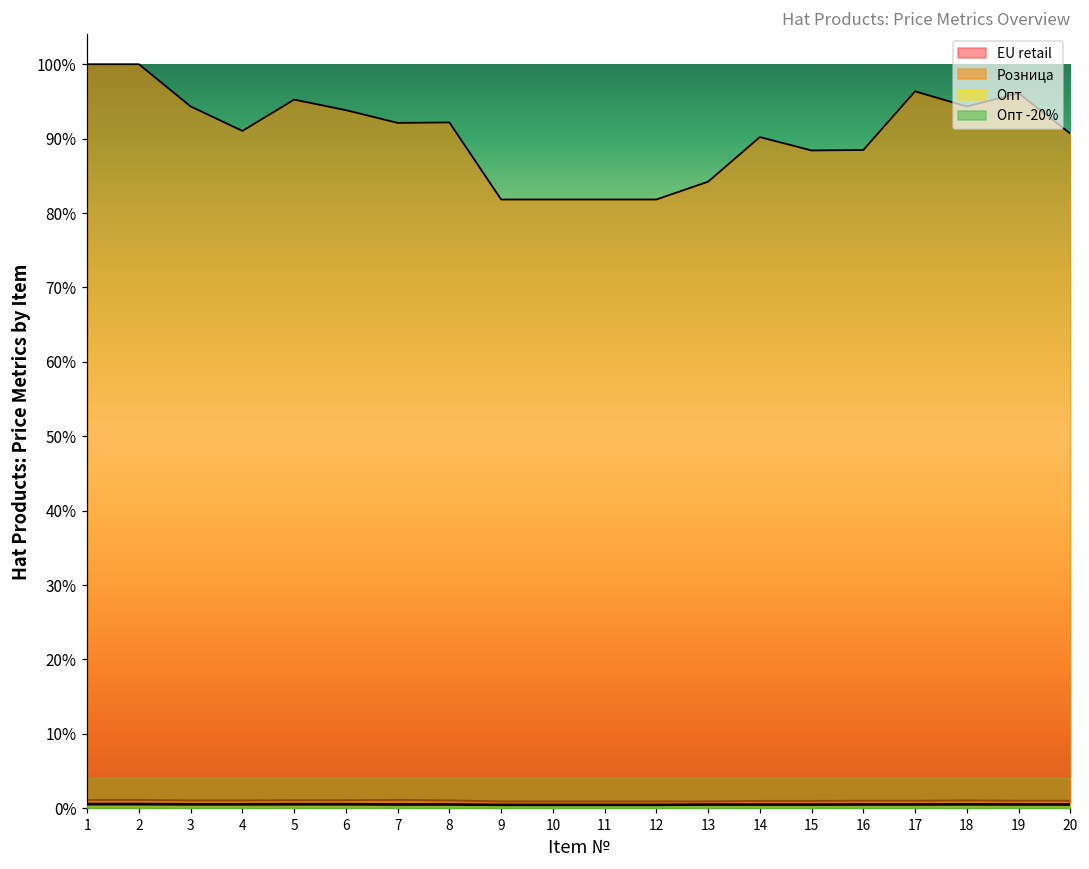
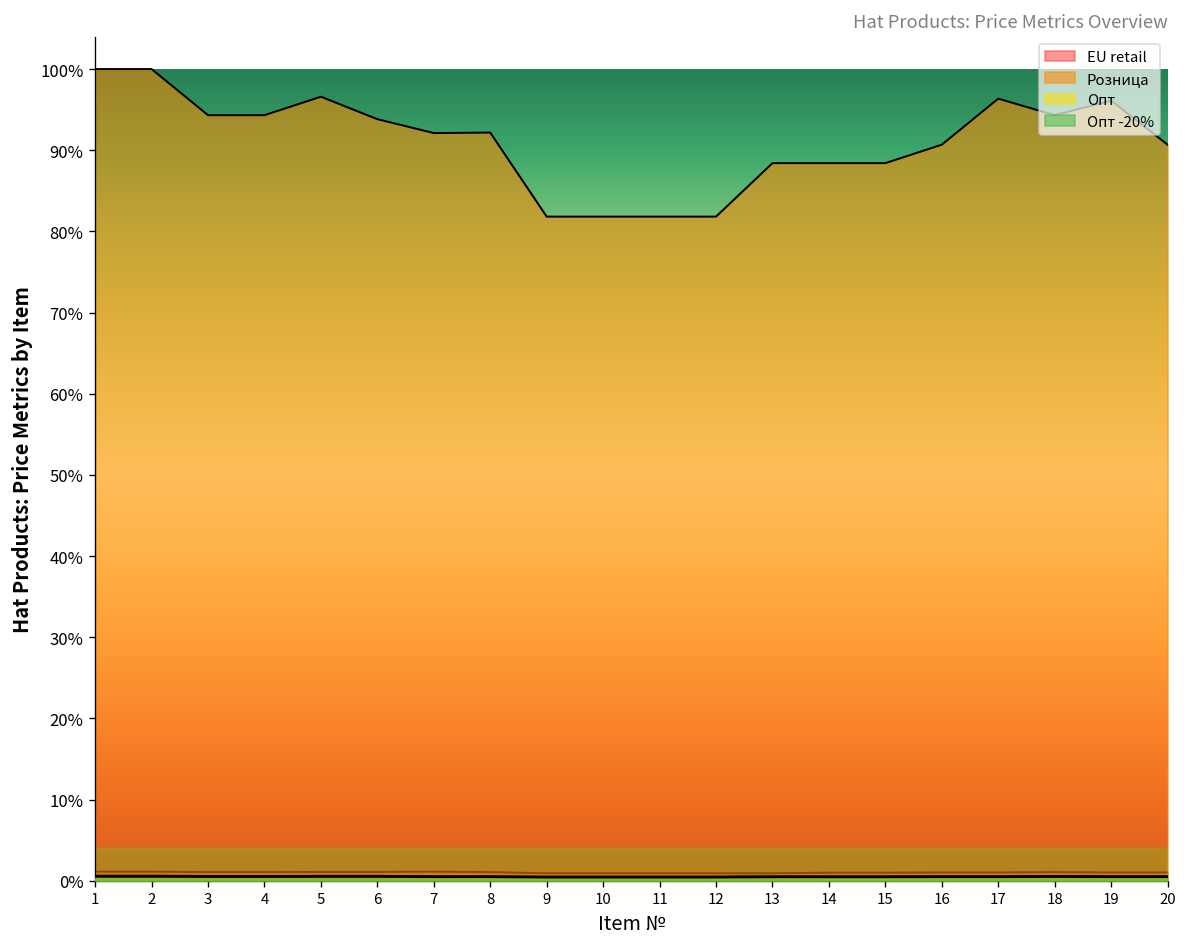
  {
    "Розница": {
      "1": "100%",
      "2": "100%",
      "3": "94%",
-     "4": "91%",
-     "5": "95%",
+     "4": "94%",
+     "5": "97%",
      "6": "94%",
      "7": "92%",
      "8": "92%",
      "9": "82%",
      "10": "82%",
      "11": "82%",
      "12": "82%",
-     "13": "84%",
-     "14": "90%",
+     "13": "88%",
+     "14": "88%",
      "15": "88%",
-     "16": "88%",
+     "16": "91%",
      "17": "96%",
      "20": "91%"
    }
  }
